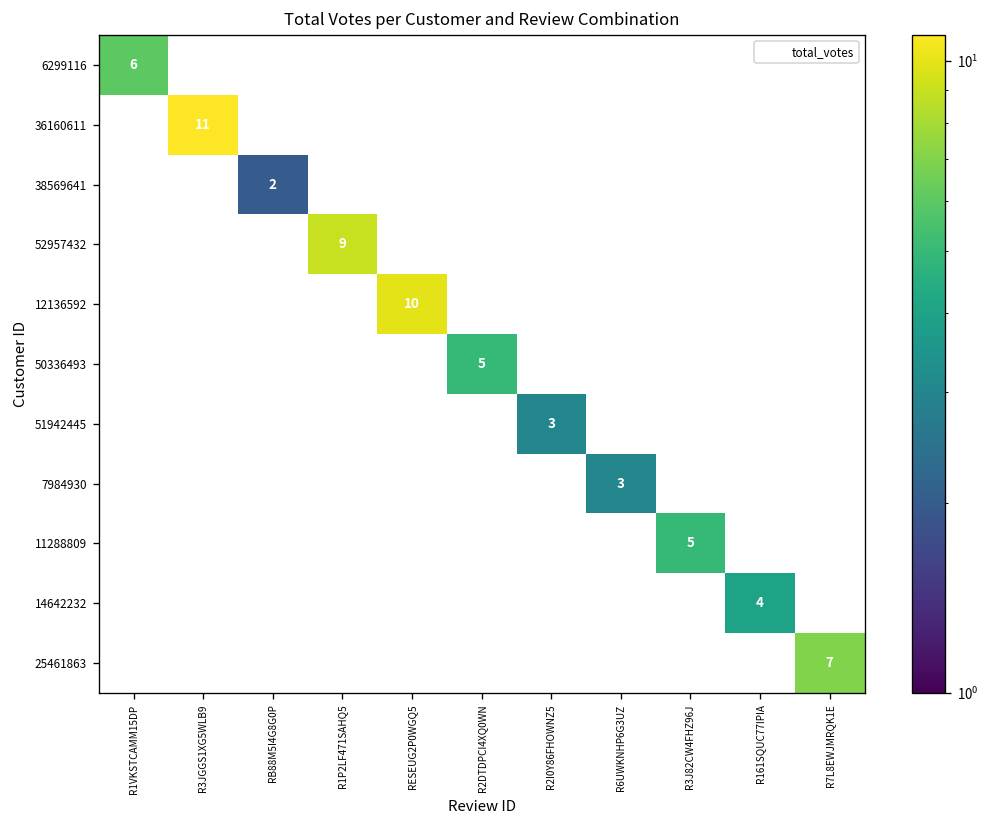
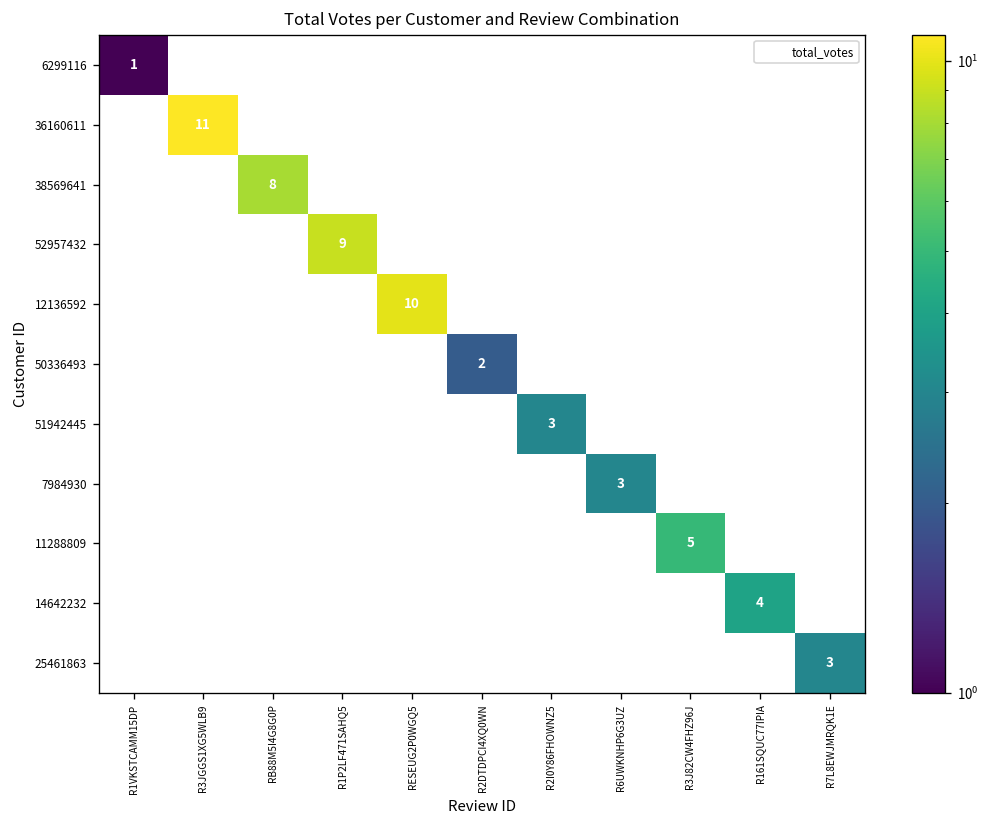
  {
    "6299116": {
-     "R1VKSTCAMM15DP": 6
+     "R1VKSTCAMM15DP": 1
    },
    "36160611": {
      "R3JGGS1XG5WLB9": 11
    },
    "38569641": {
-     "RB88M5I4G8G0P": 2
+     "RB88M5I4G8G0P": 8
    },
    "52957432": {
      "R1P2LF471SAHQ5": 9
    },
    "12136592": {
      "RESEUG2P0WGQ5": 10
    },
    "50336493": {
-     "R2DTDPCI4XQ0WN": 5
+     "R2DTDPCI4XQ0WN": 2
    },
    "51942445": {
      "R2I0Y86FHOWNZ5": 3
    },
    "7984930": {
      "R6UWKNHP6G3UZ": 3
    },
    "11288809": {
      "R3J82CW4FHZ96J": 5
    },
    "14642232": {
      "R161SQUC77IPIA": 4
    },
    "25461863": {
-     "R7L8EWJMRQK1E": 7
+     "R7L8EWJMRQK1E": 3
    }
  }
